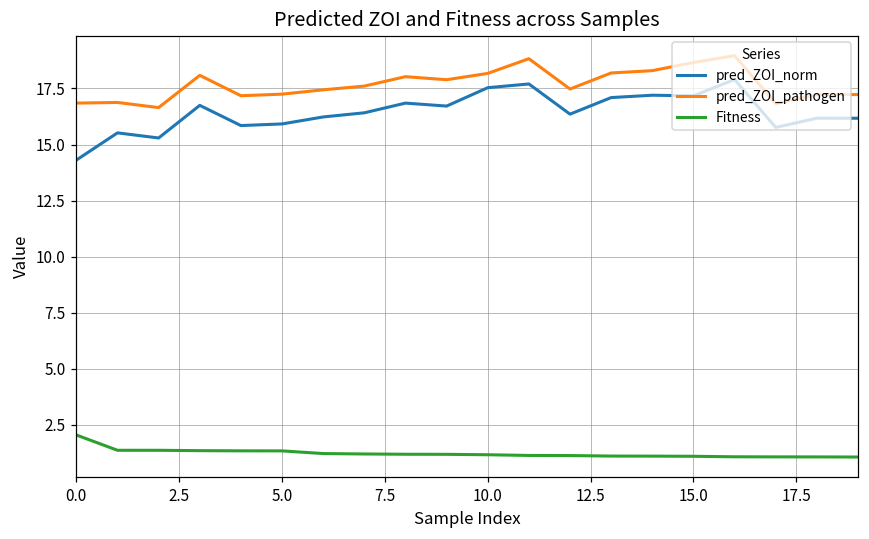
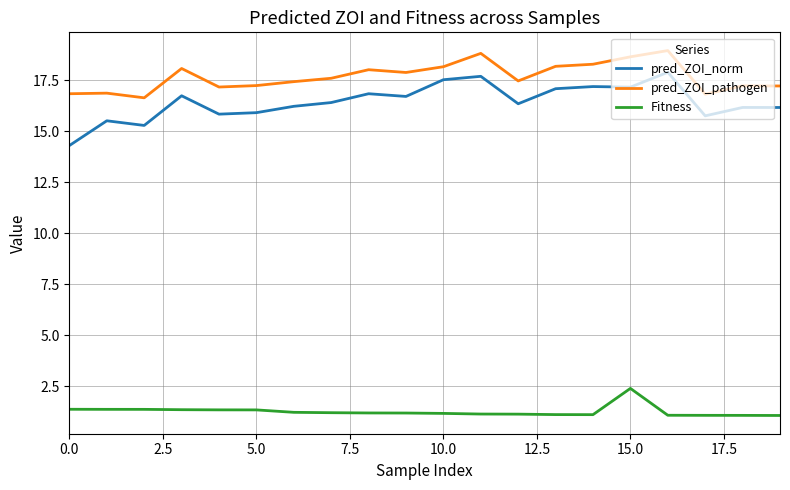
  {
    "pred_ZOI_norm": {
      "0.0": 14.3,
      "5.0": 15.9,
      "10.0": 17.5
    },
    "pred_ZOI_pathogen": {
      "0.0": 16.8,
      "5.0": 17.2,
      "10.0": 18.2
    },
    "Fitness": {
-     "0.0": 2.0,
+     "0.0": 1.4,
      "5.0": 1.3,
      "10.0": 1.2,
-     "15.0": 1.1
+     "15.0": 2.4
    }
  }
